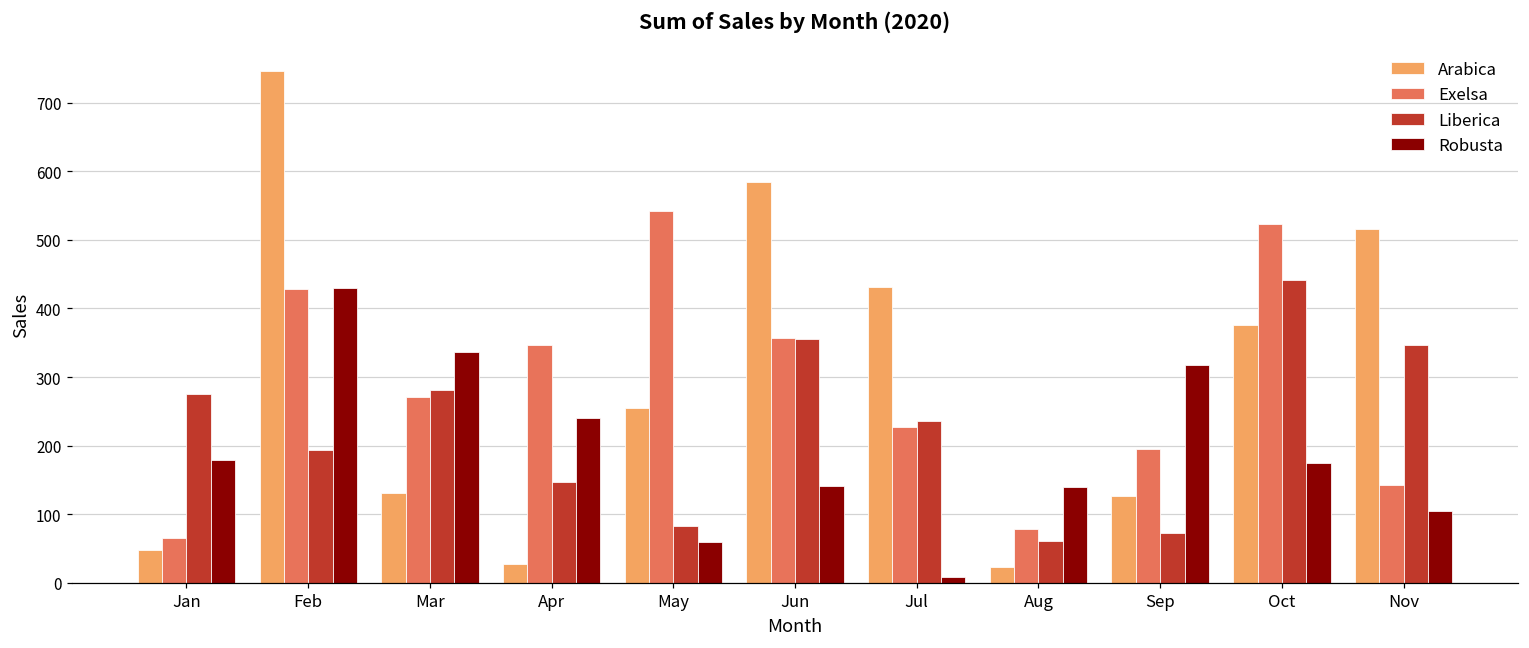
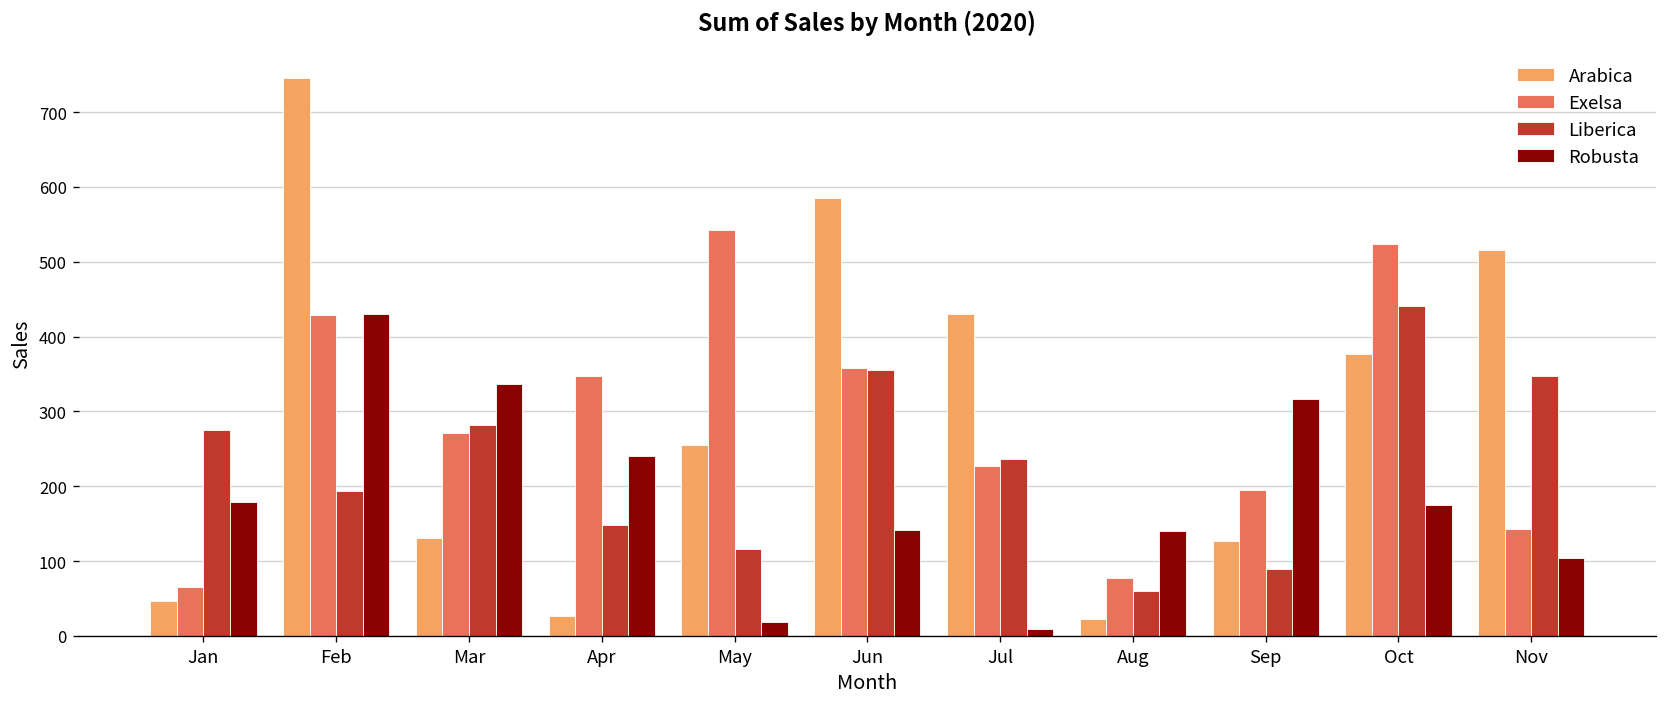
  {
    "Liberica": {
      "Jan": 270,
      "Feb": 190,
      "Mar": 280,
      "Apr": 150,
-     "May": 80,
+     "May": 120,
      "Jun": 360,
      "Jul": 240,
      "Aug": 60,
-     "Sep": 70,
+     "Sep": 90,
      "Oct": 440,
      "Nov": 350
    },
    "Robusta": {
      "Jan": 180,
      "Feb": 430,
      "Mar": 340,
      "Apr": 240,
-     "May": 60,
+     "May": 20,
      "Jun": 140,
      "Jul": 10,
      "Aug": 140,
      "Sep": 320,
      "Oct": 170,
      "Nov": 100
    }
  }
